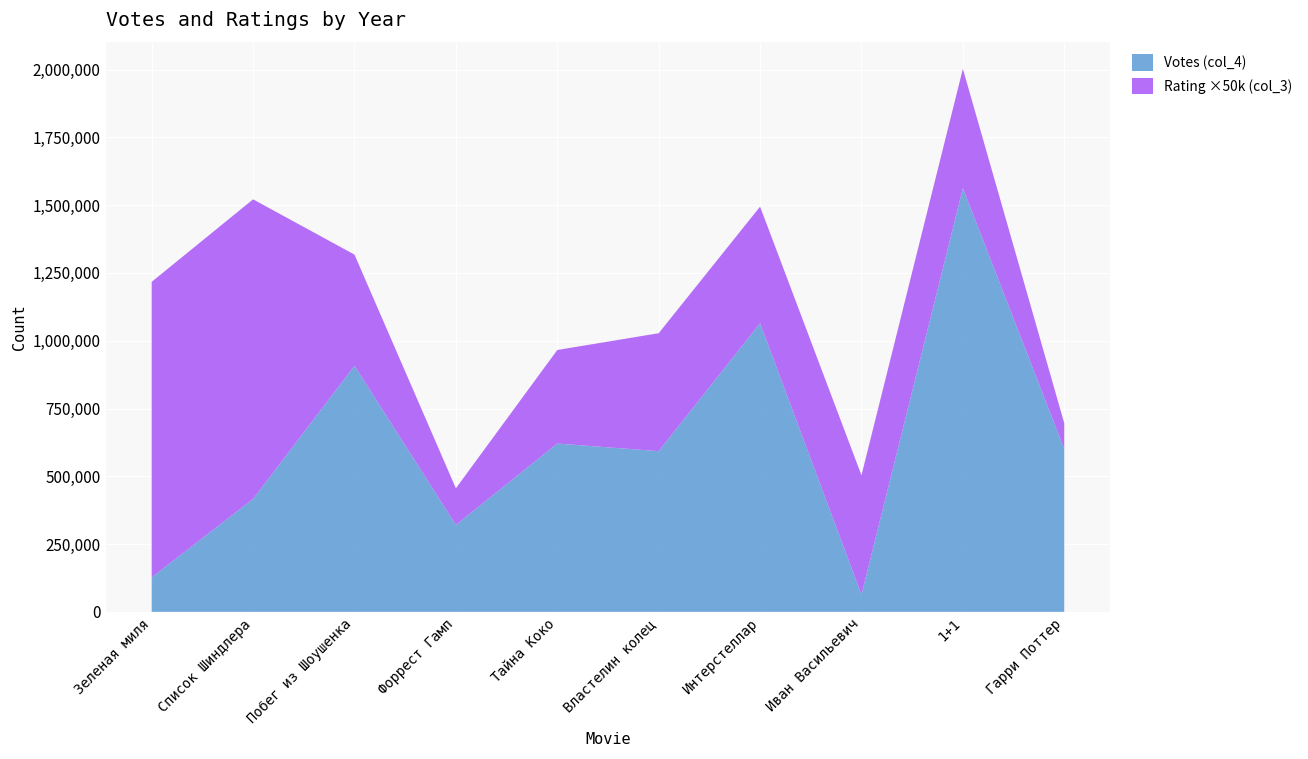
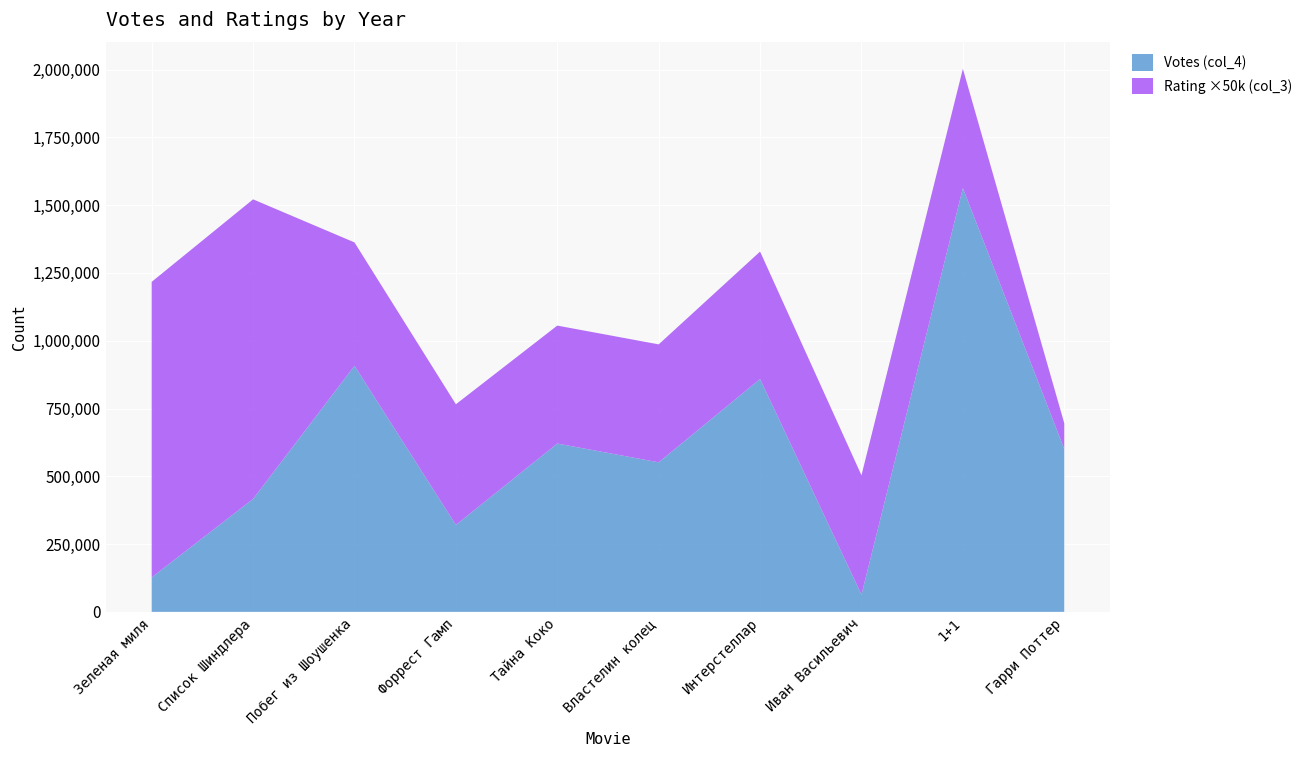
  {
    "Votes (col_4)": {
      "Зеленая миля": "130,000",
      "Список Шиндлера": "420,000",
      "Побег из Шоушенка": "910,000",
      "Форрест Гамп": "320,000",
      "Тайна Коко": "620,000",
-     "Властелин колец": "590,000",
-     "Интерстеллар": "1,060,000",
+     "Властелин колец": "550,000",
+     "Интерстеллар": "860,000",
      "Иван Васильевич": "60,000",
      "1+1": "1,560,000",
      "Гарри Поттер": "600,000"
    },
    "Rating ×50k (col_3)": {
      "Зеленая миля": "1,090,000",
      "Список Шиндлера": "1,110,000",
-     "Побег из Шоушенка": "410,000",
-     "Форрест Гамп": "140,000",
-     "Тайна Коко": "350,000",
+     "Побег из Шоушенка": "460,000",
+     "Форрест Гамп": "450,000",
+     "Тайна Коко": "440,000",
      "Властелин колец": "440,000",
-     "Интерстеллар": "430,000",
+     "Интерстеллар": "470,000",
      "Иван Васильевич": "440,000",
      "1+1": "440,000",
      "Гарри Поттер": "100,000"
    }
  }
